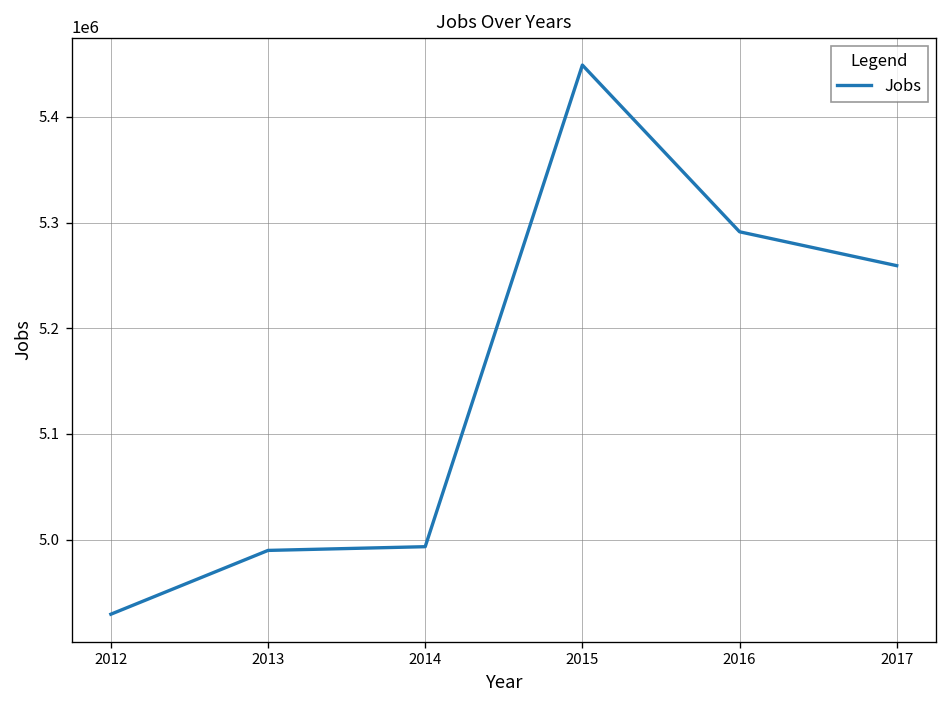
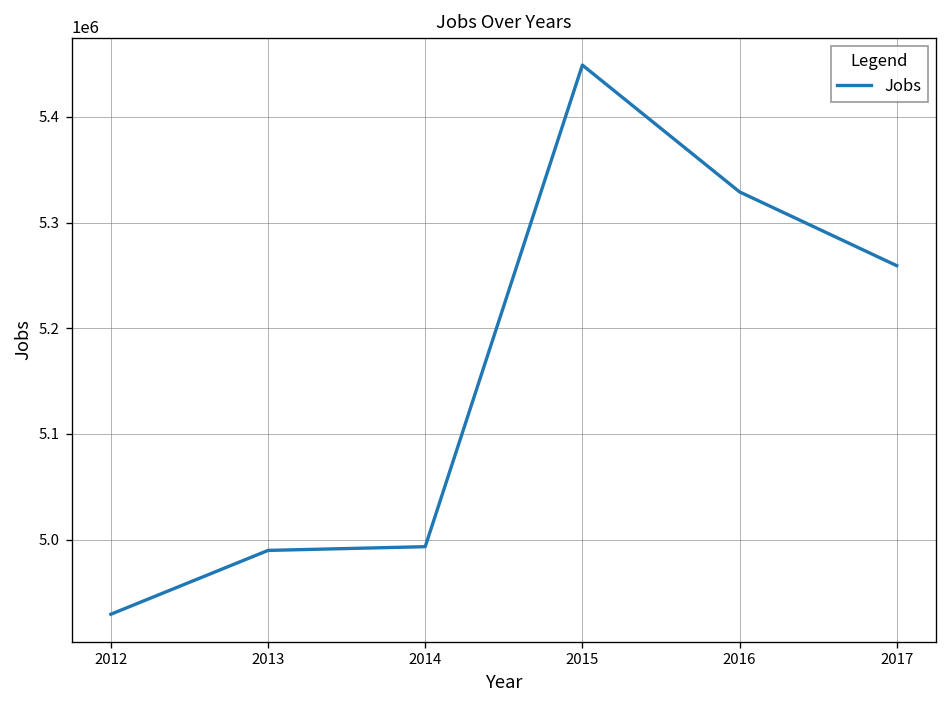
  {
    "2012": 4930000,
    "2013": 4990000,
    "2014": 4990000,
    "2015": 5450000,
-   "2016": 5290000,
+   "2016": 5330000,
    "2017": 5260000
  }
